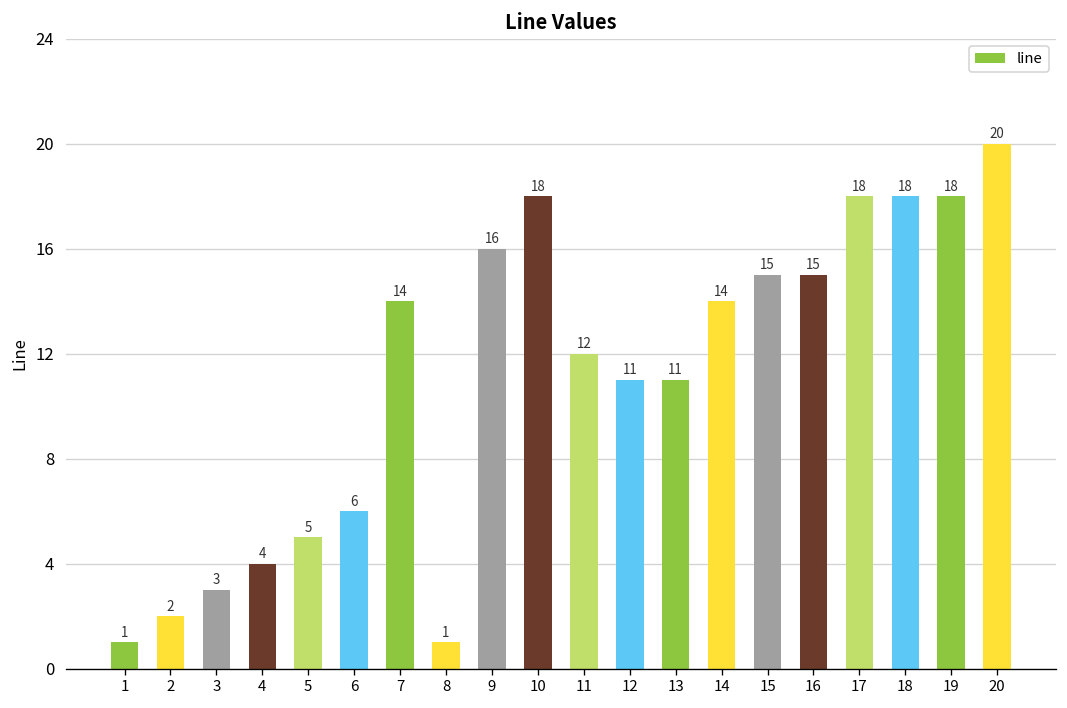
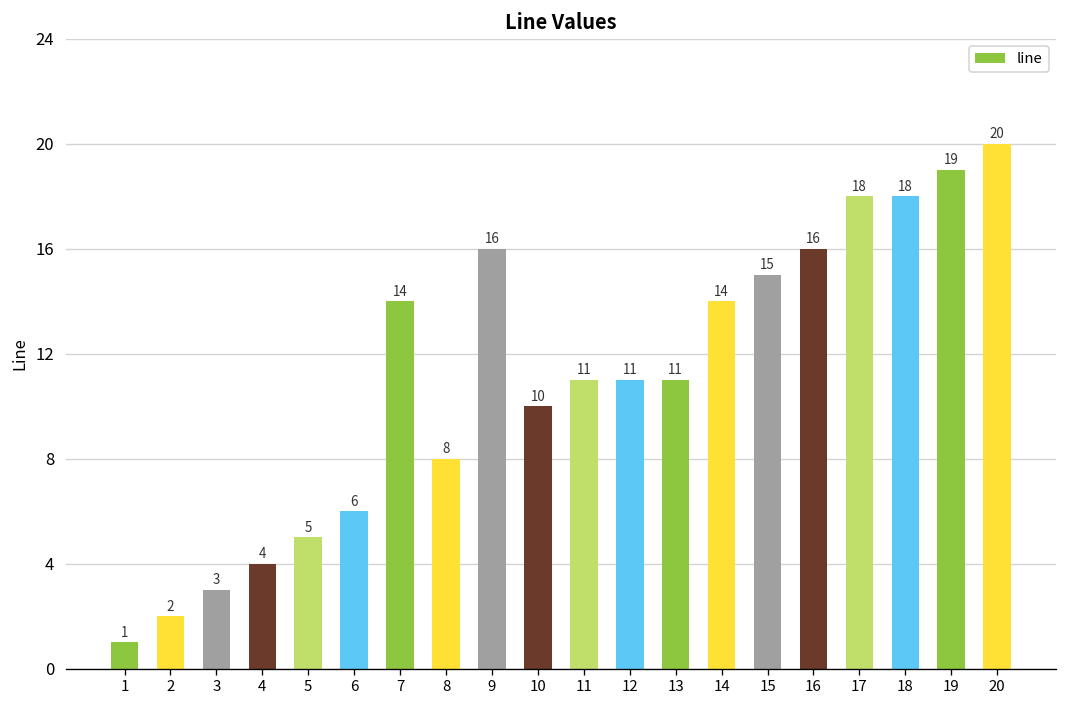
  {
    "1": 1,
    "2": 2,
    "3": 3,
    "4": 4,
    "5": 5,
    "6": 6,
    "7": 14,
-   "8": 1,
+   "8": 8,
    "9": 16,
-   "10": 18,
-   "11": 12,
+   "10": 10,
+   "11": 11,
    "12": 11,
    "13": 11,
    "14": 14,
    "15": 15,
-   "16": 15,
+   "16": 16,
    "17": 18,
    "18": 18,
-   "19": 18,
+   "19": 19,
    "20": 20
  }
